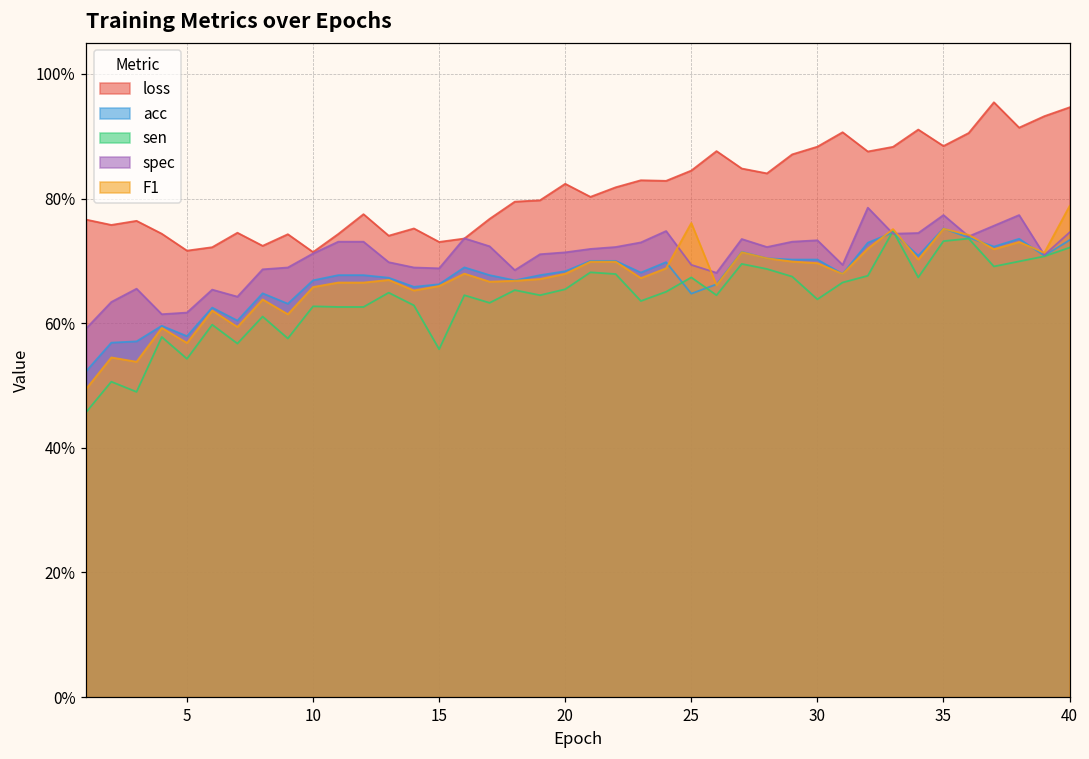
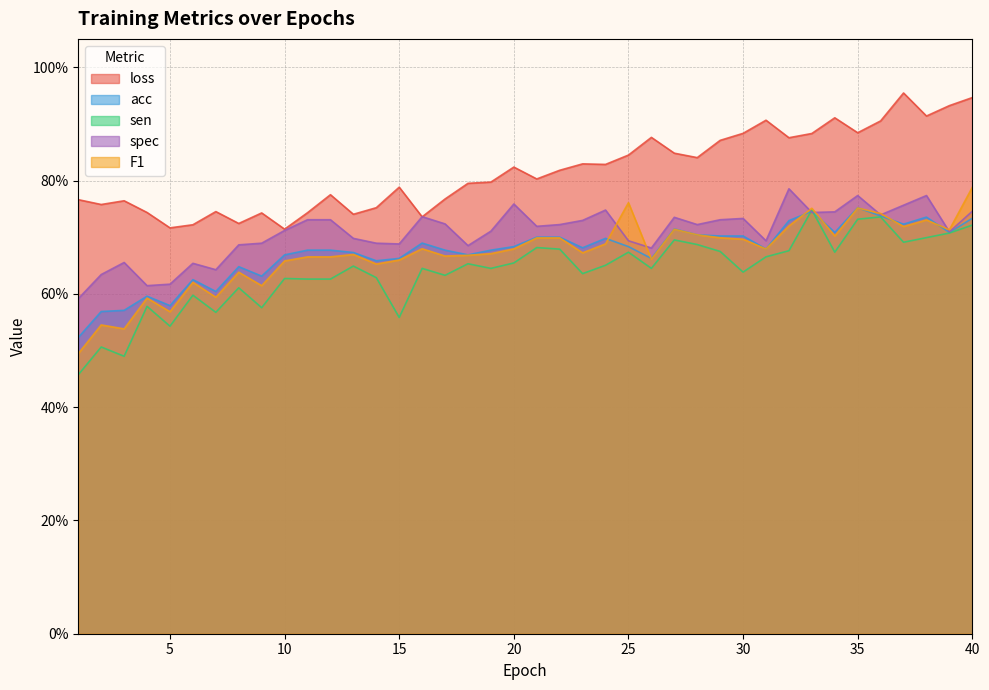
  {
    "loss": {
      "5": "72%",
-     "15": "73%",
+     "15": "79%",
      "20": "82%",
      "25": "84%",
      "30": "88%",
      "35": "88%",
      "40": "95%"
    },
    "acc": {
      "5": "58%",
      "10": "67%",
-     "25": "65%",
+     "25": "68%",
      "30": "70%",
      "40": "73%"
    },
    "sen": {
      "5": "54%",
      "10": "63%",
      "15": "56%",
      "20": "65%",
      "25": "67%",
      "30": "64%",
      "35": "73%",
      "40": "72%"
    },
    "spec": {
      "5": "62%",
      "15": "69%",
-     "20": "71%",
+     "20": "76%",
      "25": "69%",
      "30": "73%",
      "35": "77%",
      "40": "75%"
    },
    "F1": {
      "5": "57%",
      "10": "66%",
      "25": "76%",
      "30": "70%",
      "40": "79%"
    }
  }
